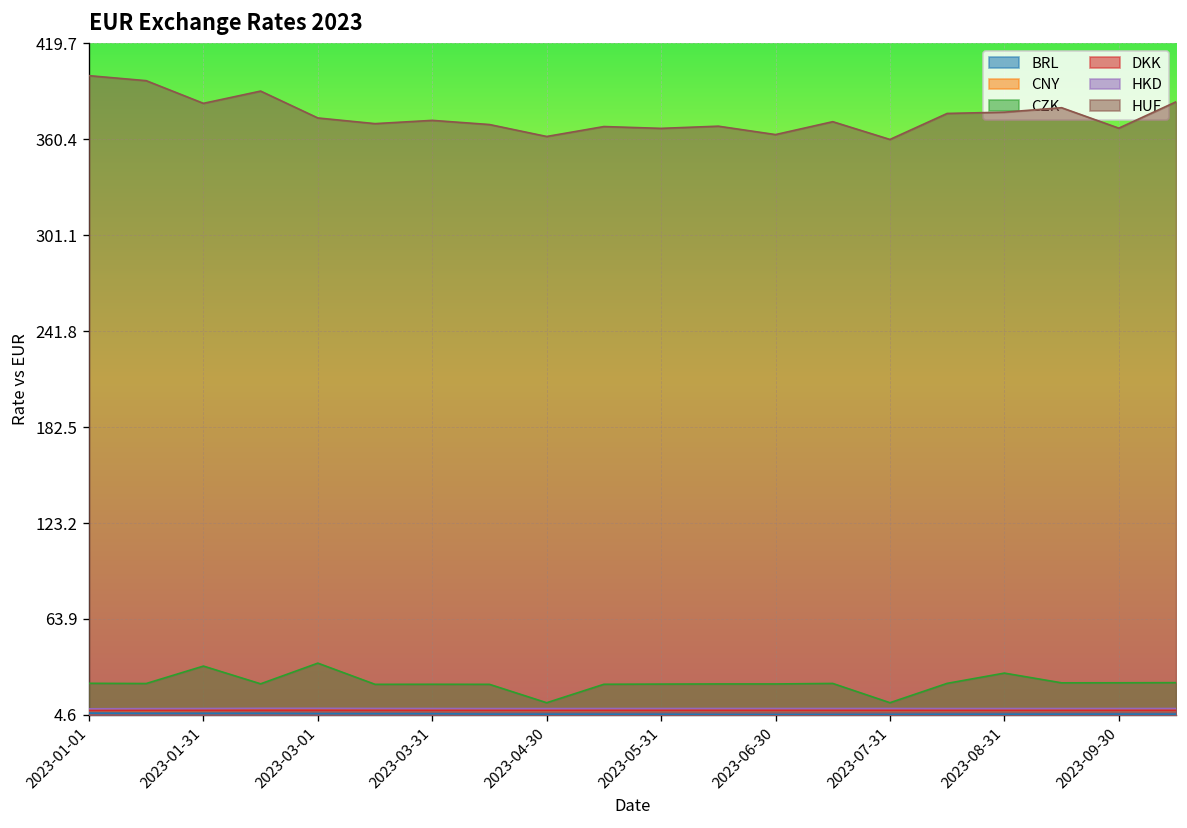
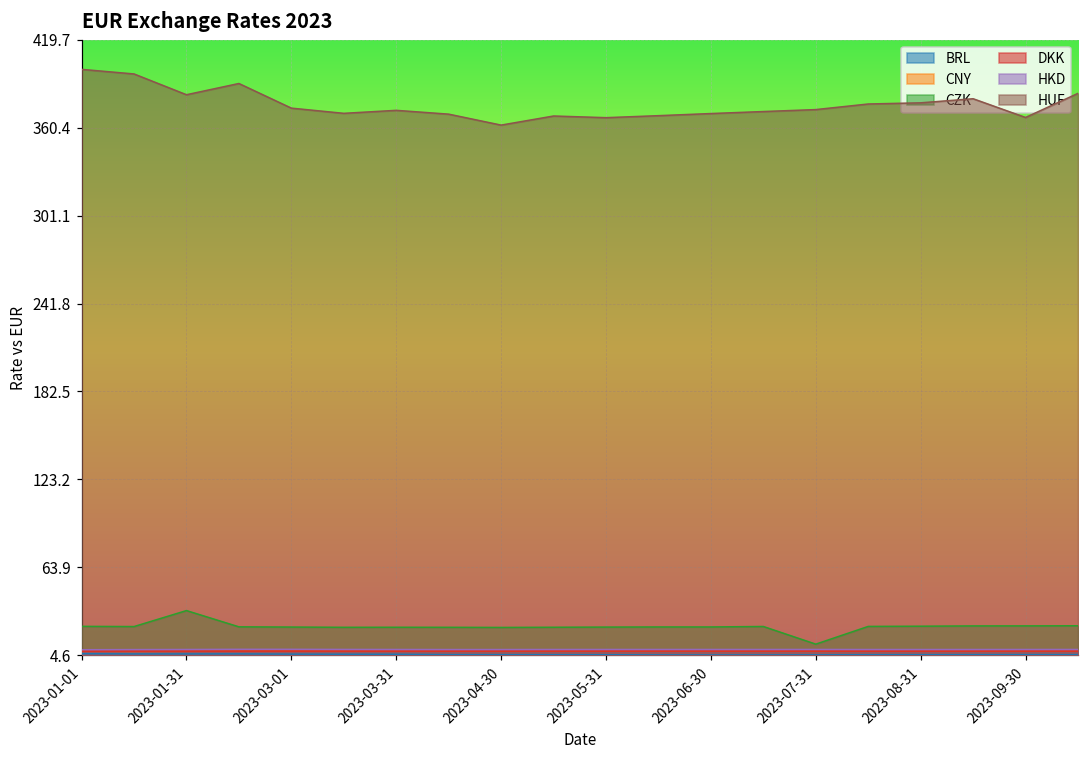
  {
    "BRL": {
      "2023-03-01": 5,
      "2023-03-31": 5,
      "2023-04-30": 5,
      "2023-05-31": 5,
      "2023-06-30": 5,
      "2023-07-31": 5,
      "2023-08-31": 5,
      "2023-09-30": 5
    },
    "CZK": {
      "2023-01-01": 24,
      "2023-01-31": 35,
-     "2023-03-01": 37,
+     "2023-03-01": 24,
      "2023-03-31": 24,
-     "2023-04-30": 12,
+     "2023-04-30": 23,
      "2023-05-31": 24,
      "2023-06-30": 24,
      "2023-07-31": 12,
-     "2023-08-31": 30,
+     "2023-08-31": 24,
      "2023-09-30": 24
    },
    "HUF": {
      "2023-01-01": 400,
      "2023-01-31": 383,
      "2023-03-01": 374,
      "2023-03-31": 372,
      "2023-04-30": 362,
      "2023-05-31": 367,
-     "2023-06-30": 363,
-     "2023-07-31": 360,
+     "2023-06-30": 370,
+     "2023-07-31": 373,
      "2023-09-30": 367
    }
  }
